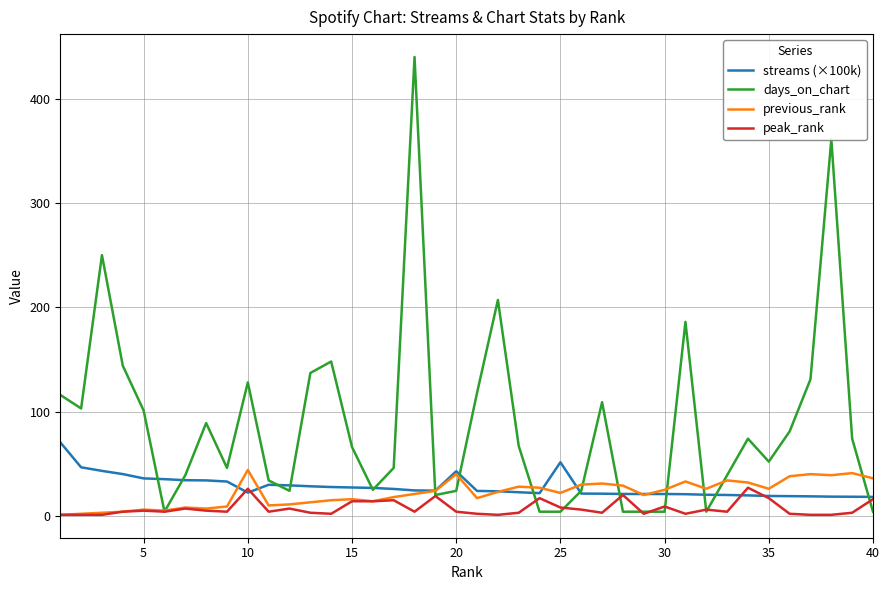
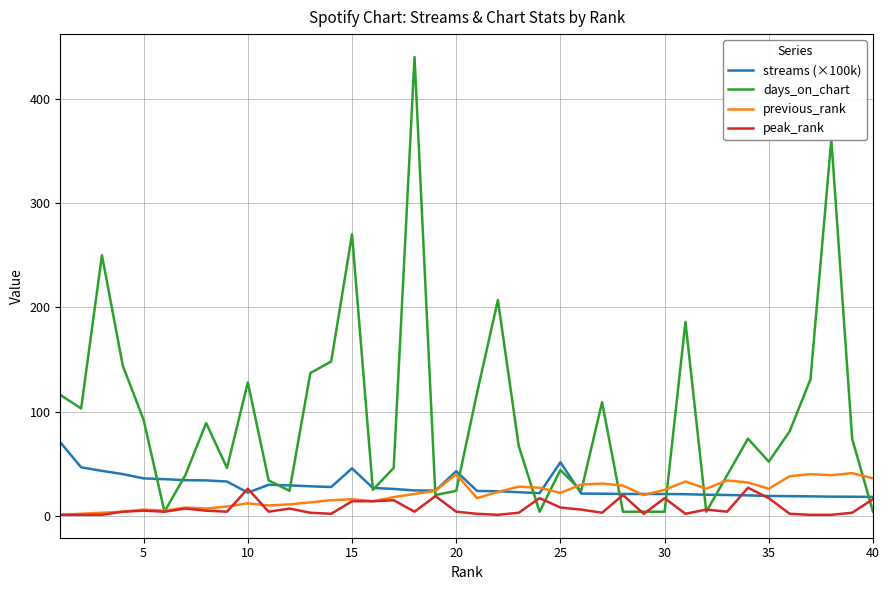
  {
    "streams (×100k)": {
      "5": 36,
      "10": 22,
-     "15": 27,
+     "15": 46,
      "20": 43,
      "25": 51,
      "30": 21
    },
    "days_on_chart": {
-     "5": 101,
+     "5": 92,
      "10": 128,
-     "15": 66,
+     "15": 270,
      "20": 24,
-     "25": 4,
+     "25": 44,
      "30": 4,
      "35": 52,
      "40": 4
    },
    "previous_rank": {
-     "10": 44,
+     "10": 12,
      "20": 40,
      "25": 22,
      "30": 25,
      "35": 26,
      "40": 36
    },
    "peak_rank": {
      "10": 26,
      "20": 4,
      "25": 8,
-     "30": 9
+     "30": 17
    }
  }
